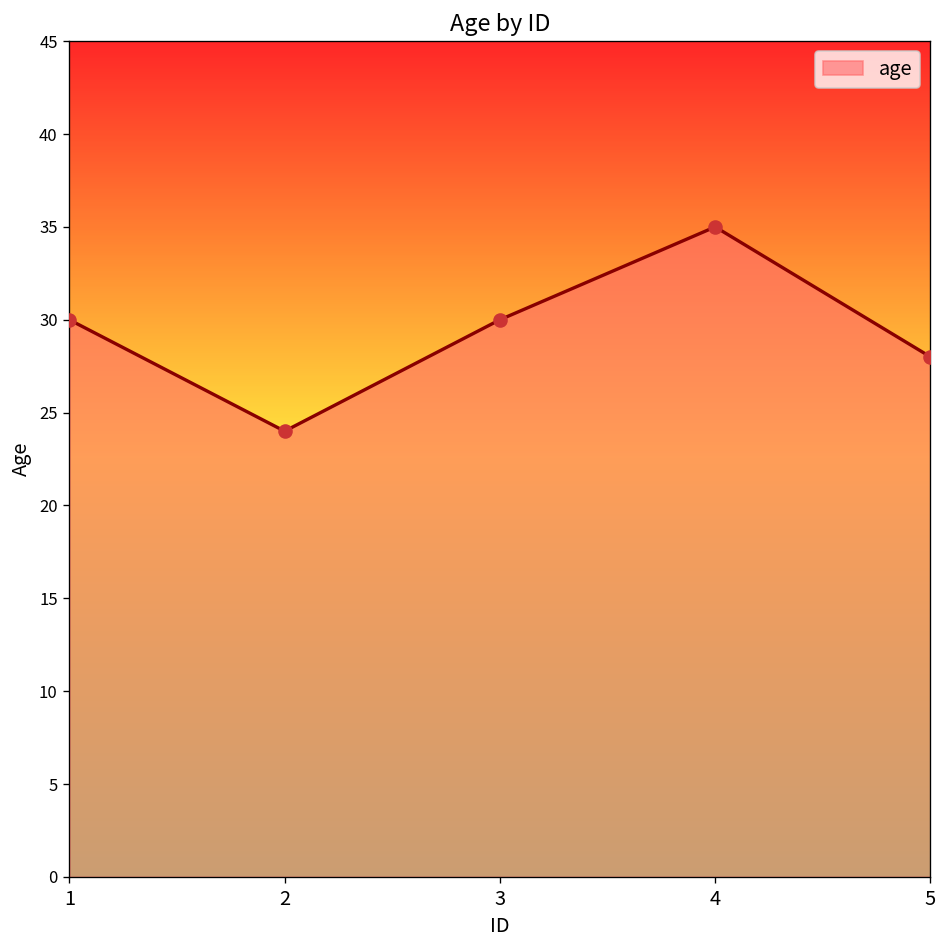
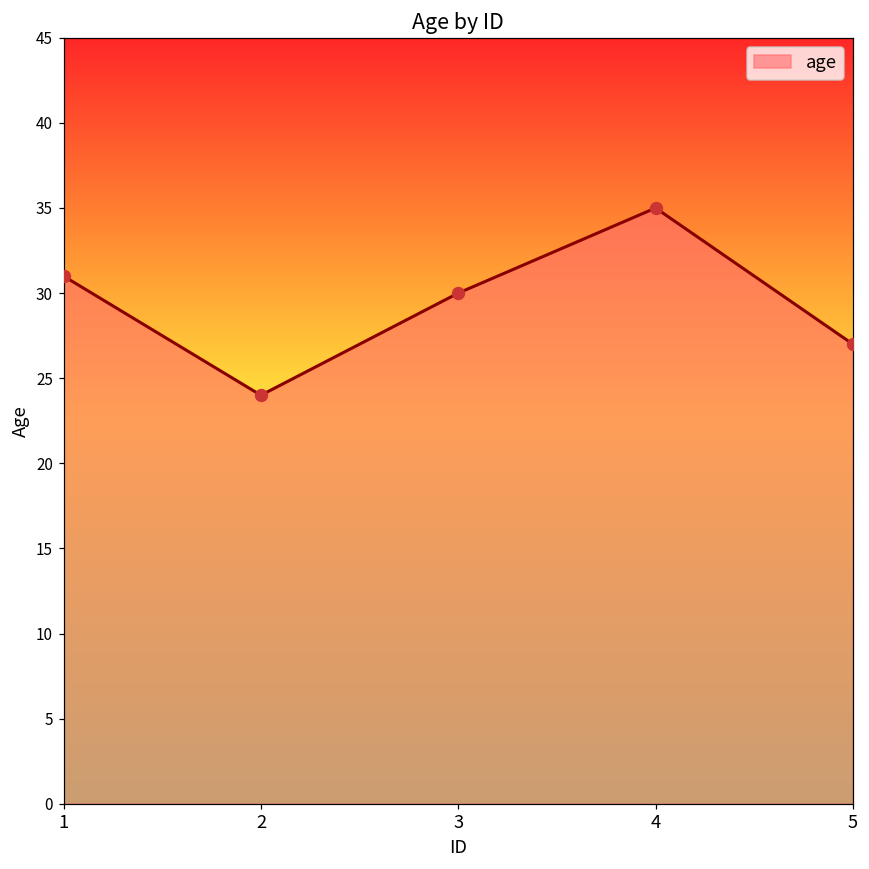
  {
-   "1": 30,
+   "1": 31,
    "2": 24,
    "3": 30,
    "4": 35,
-   "5": 28
+   "5": 27
  }
